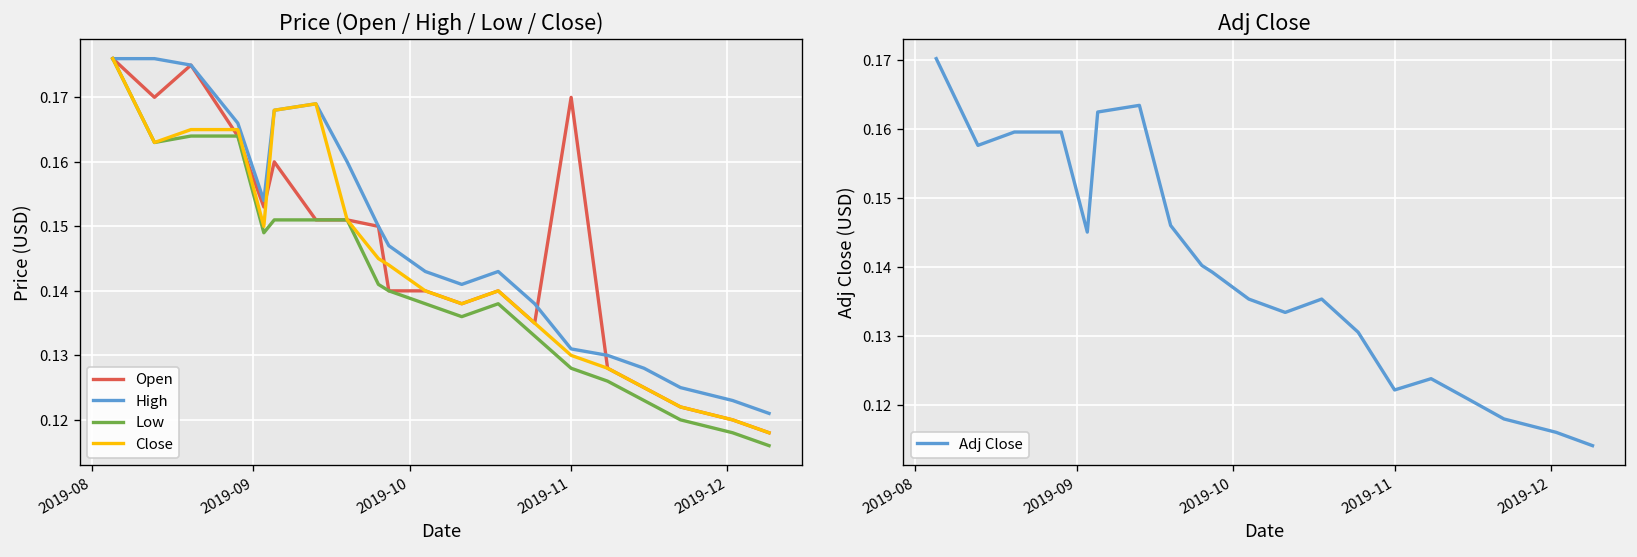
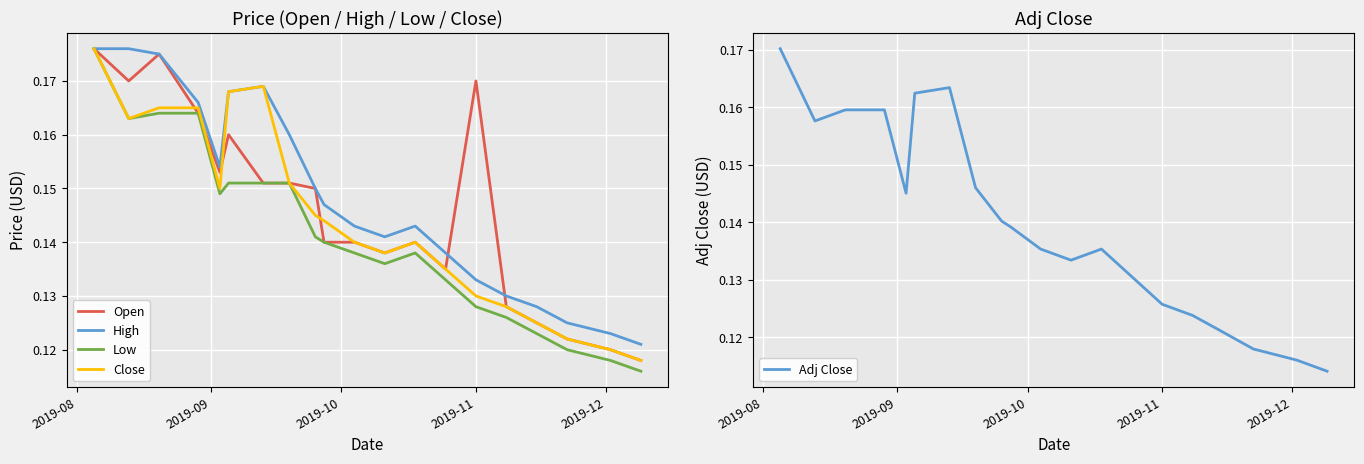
  {
    "Price (Open / High / Low / Close)": {
      "Open": {
        "2019-11": 0.170
      },
      "High": {
-       "2019-11": 0.131
+       "2019-11": 0.133
      },
      "Low": {
        "2019-11": 0.128
      },
      "Close": {
        "2019-11": 0.130
      }
    },
    "Adj Close": {
-     "2019-11": 0.122
+     "2019-11": 0.126
    }
  }
